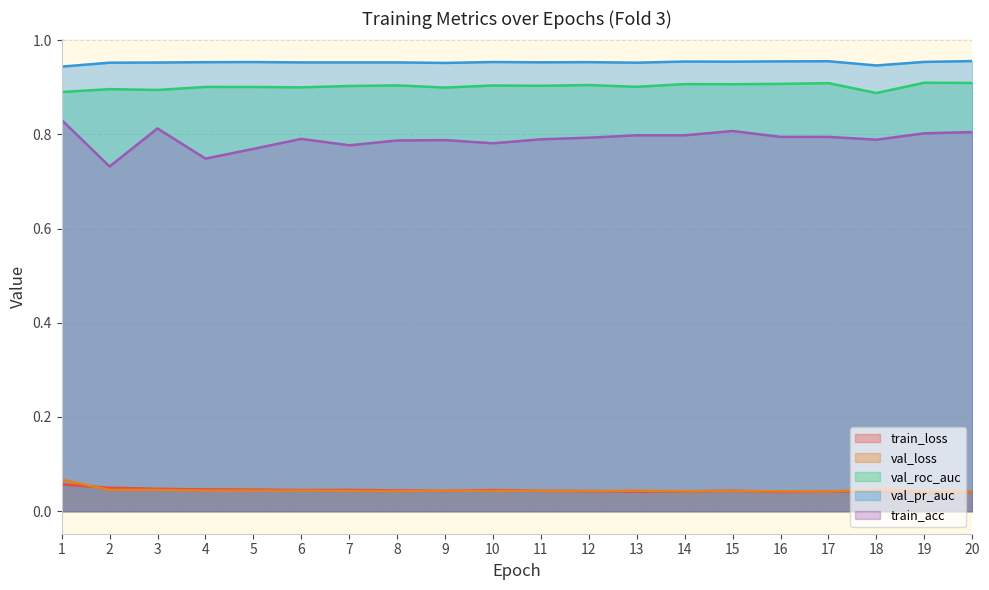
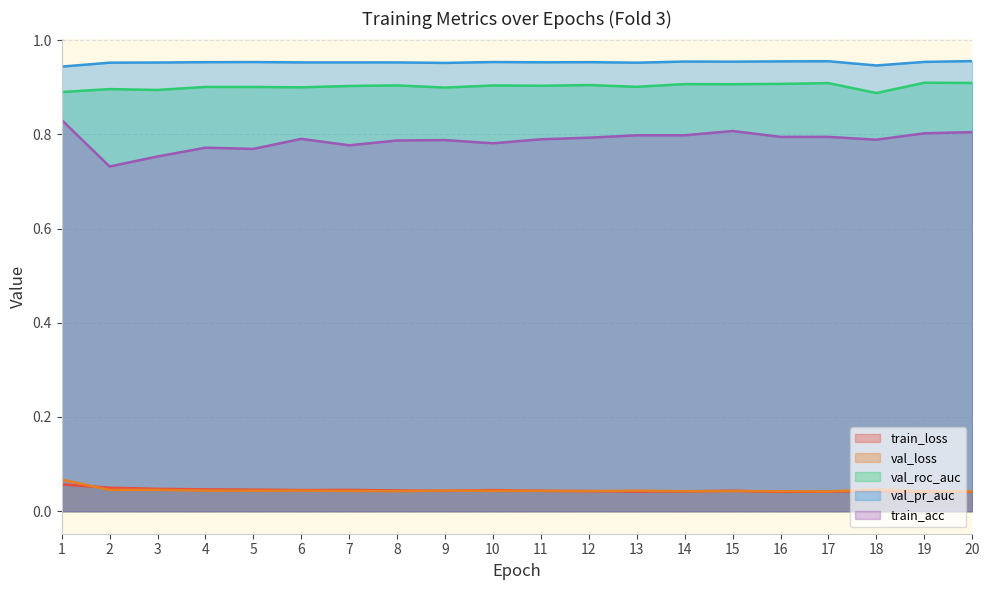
  {
    "val_roc_auc": {
      "1": 0.89,
      "2": 0.90,
      "3": 0.89,
      "4": 0.90,
      "5": 0.90,
      "6": 0.90,
      "7": 0.90,
      "8": 0.90,
      "9": 0.90,
      "10": 0.90,
      "11": 0.90,
      "12": 0.90,
      "13": 0.90,
      "14": 0.91,
      "15": 0.91,
      "16": 0.91,
      "17": 0.91,
      "18": 0.89,
      "19": 0.91,
      "20": 0.91
    },
    "val_pr_auc": {
      "1": 0.94,
      "2": 0.95,
      "3": 0.95,
      "4": 0.95,
      "5": 0.95,
      "6": 0.95,
      "7": 0.95,
      "8": 0.95,
      "9": 0.95,
      "10": 0.95,
      "11": 0.95,
      "12": 0.95,
      "13": 0.95,
      "14": 0.95,
      "15": 0.95,
      "16": 0.95,
      "17": 0.96,
      "18": 0.95,
      "19": 0.95,
      "20": 0.96
    },
    "train_acc": {
      "1": 0.83,
      "2": 0.73,
-     "3": 0.81,
-     "4": 0.75,
+     "3": 0.75,
+     "4": 0.77,
      "5": 0.77,
      "6": 0.79,
      "7": 0.78,
      "8": 0.79,
      "9": 0.79,
      "10": 0.78,
      "11": 0.79,
      "12": 0.79,
      "13": 0.80,
      "14": 0.80,
      "15": 0.81,
      "16": 0.79,
      "17": 0.79,
      "18": 0.79,
      "19": 0.80,
      "20": 0.80
    }
  }
